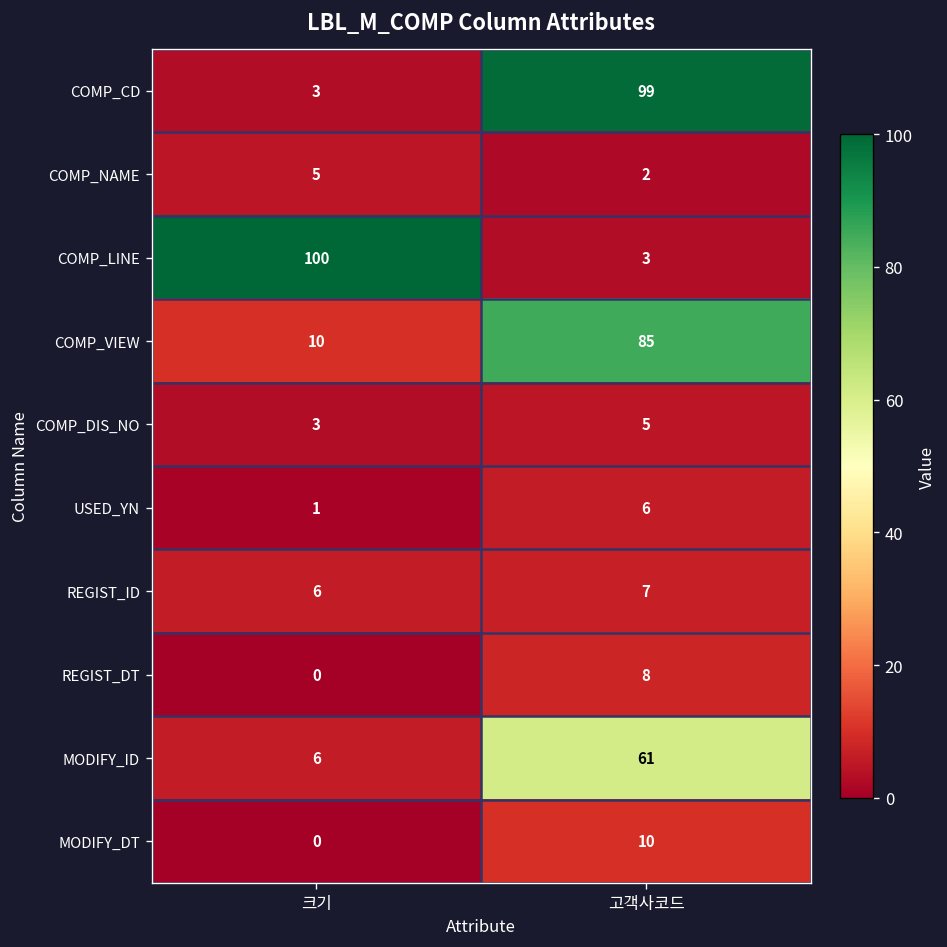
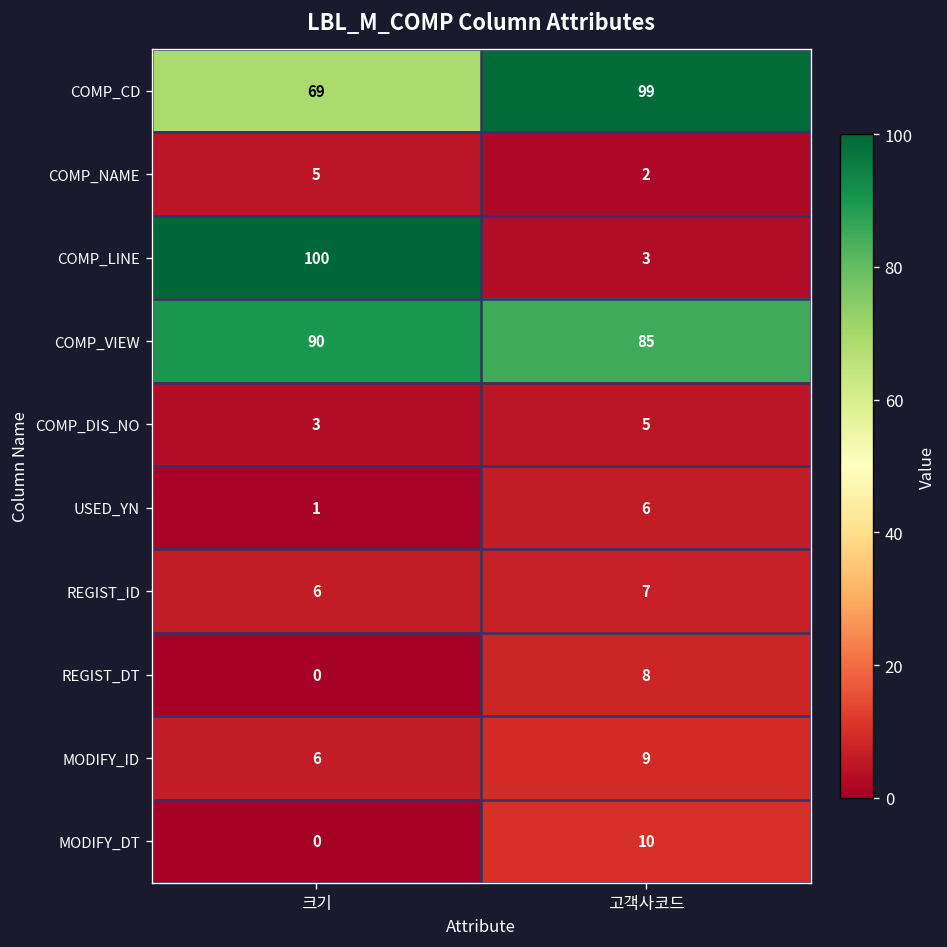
  {
    "COMP_CD": {
-     "크기": 3,
+     "크기": 69,
      "고객사코드": 99
    },
    "COMP_NAME": {
      "크기": 5,
      "고객사코드": 2
    },
    "COMP_LINE": {
      "크기": 100,
      "고객사코드": 3
    },
    "COMP_VIEW": {
-     "크기": 10,
+     "크기": 90,
      "고객사코드": 85
    },
    "COMP_DIS_NO": {
      "크기": 3,
      "고객사코드": 5
    },
    "USED_YN": {
      "크기": 1,
      "고객사코드": 6
    },
    "REGIST_ID": {
      "크기": 6,
      "고객사코드": 7
    },
    "REGIST_DT": {
      "크기": 0,
      "고객사코드": 8
    },
    "MODIFY_ID": {
      "크기": 6,
-     "고객사코드": 61
+     "고객사코드": 9
    },
    "MODIFY_DT": {
      "크기": 0,
      "고객사코드": 10
    }
  }
